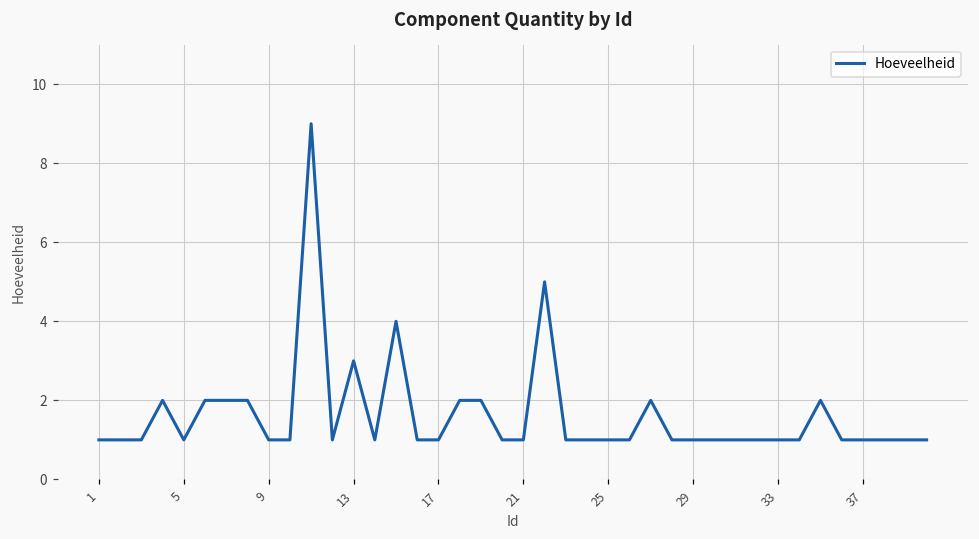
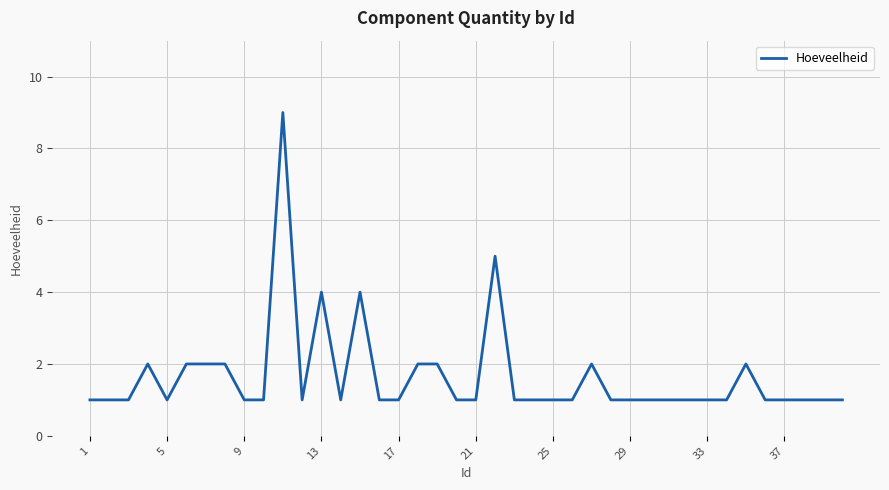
  {
    "1": 1,
    "5": 1,
    "9": 1,
-   "13": 3,
+   "13": 4,
    "17": 1,
    "21": 1,
    "25": 1,
    "29": 1,
    "33": 1,
    "37": 1
  }
